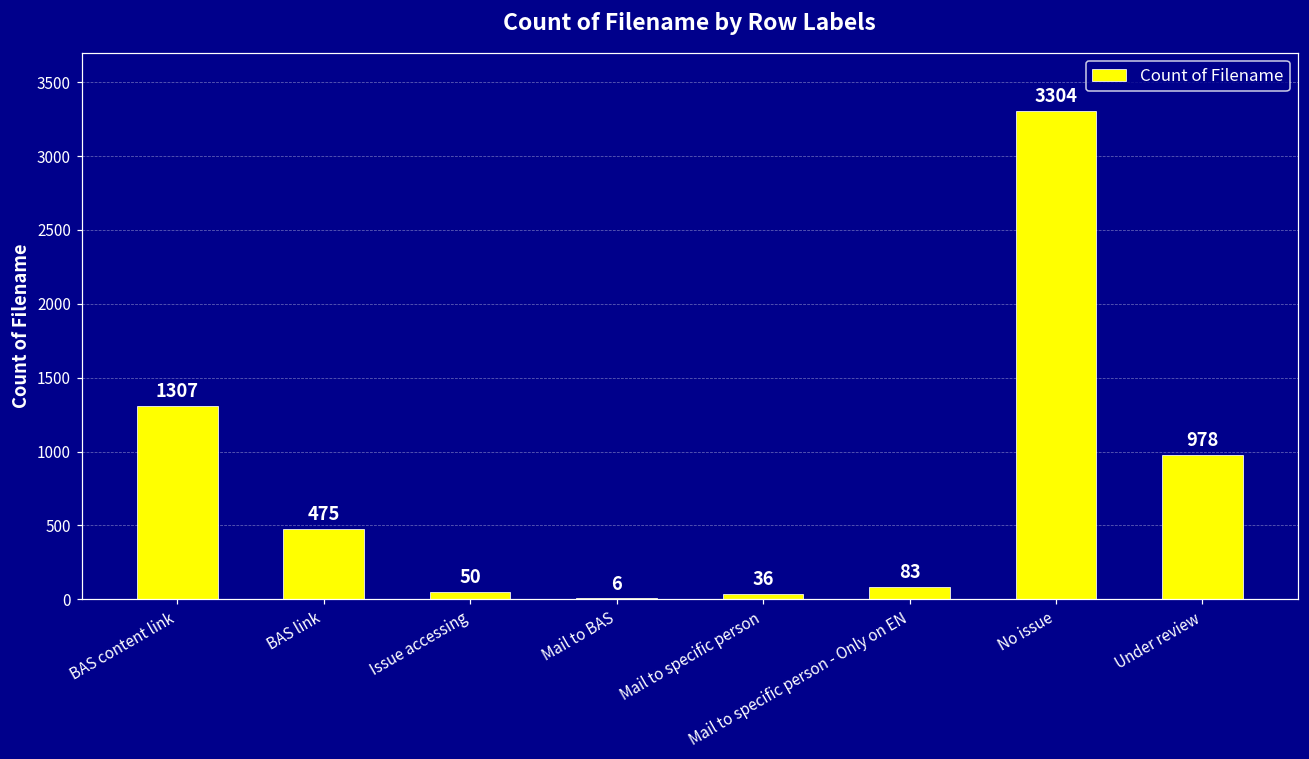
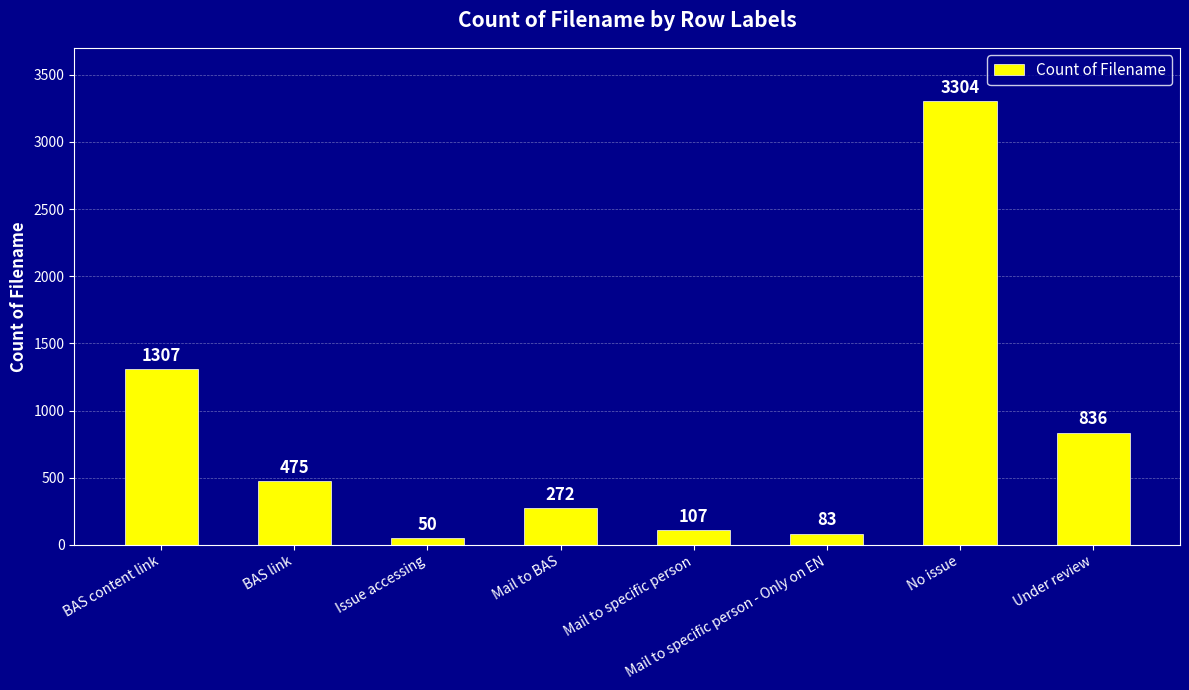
  {
    "BAS content link": 1307,
    "BAS link": 475,
    "Issue accessing": 50,
-   "Mail to BAS": 6,
-   "Mail to specific person": 36,
+   "Mail to BAS": 272,
+   "Mail to specific person": 107,
    "Mail to specific person - Only on EN": 83,
    "No issue": 3304,
-   "Under review": 978
+   "Under review": 836
  }
